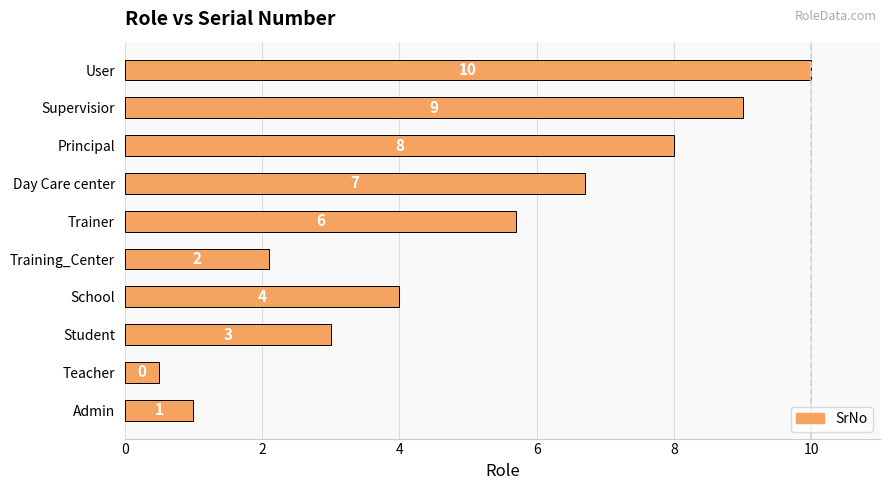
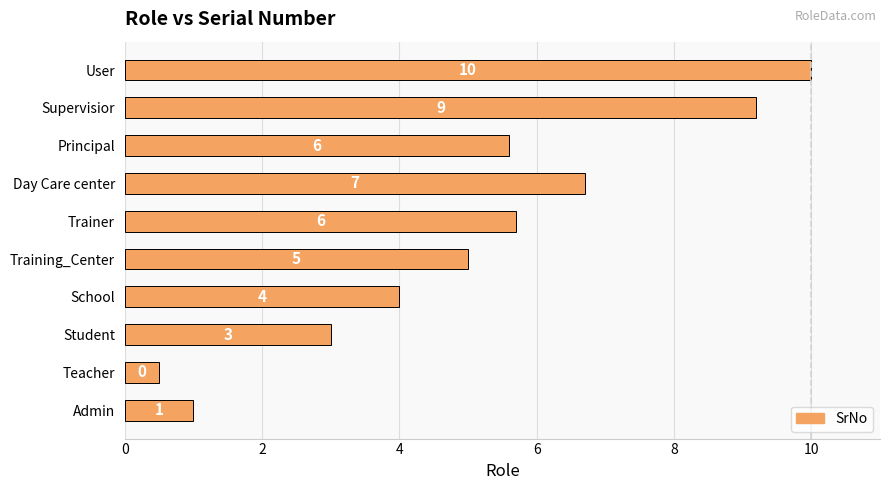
  {
    "User": 10,
-   "Supervisior": 9.0,
-   "Principal": 8,
+   "Supervisior": 9.2,
+   "Principal": 6,
    "Day Care center": 7,
    "Trainer": 6,
-   "Training_Center": 2,
+   "Training_Center": 5,
    "School": 4,
    "Student": 3,
    "Teacher": 0,
    "Admin": 1
  }
